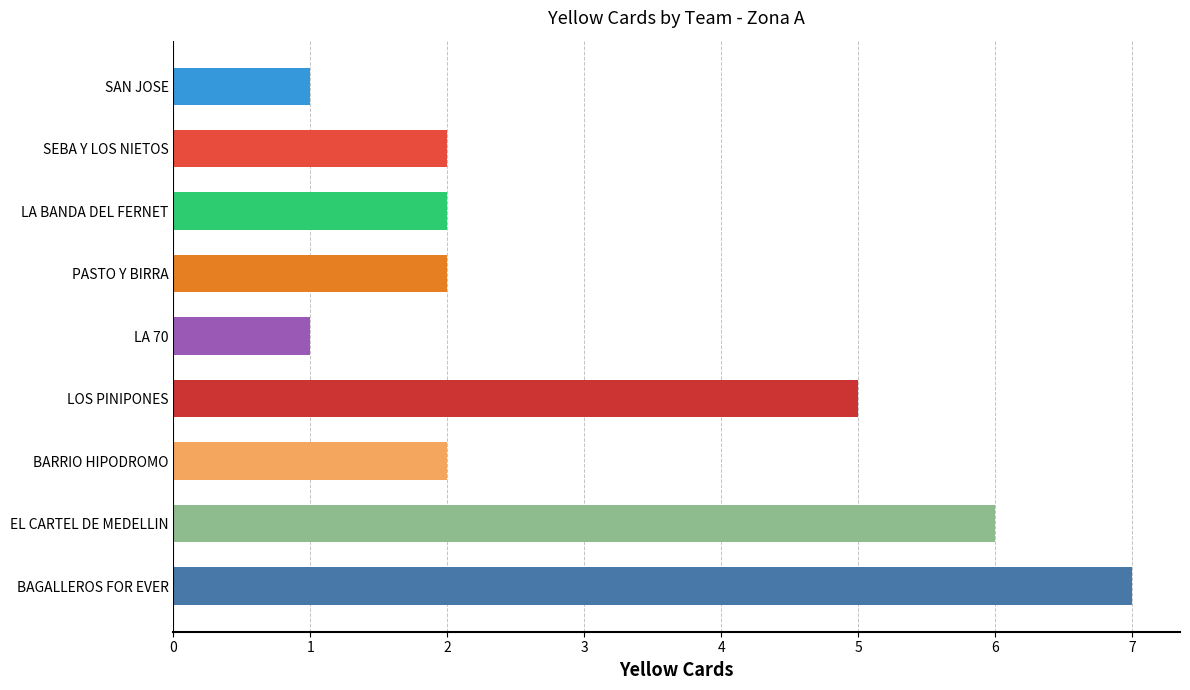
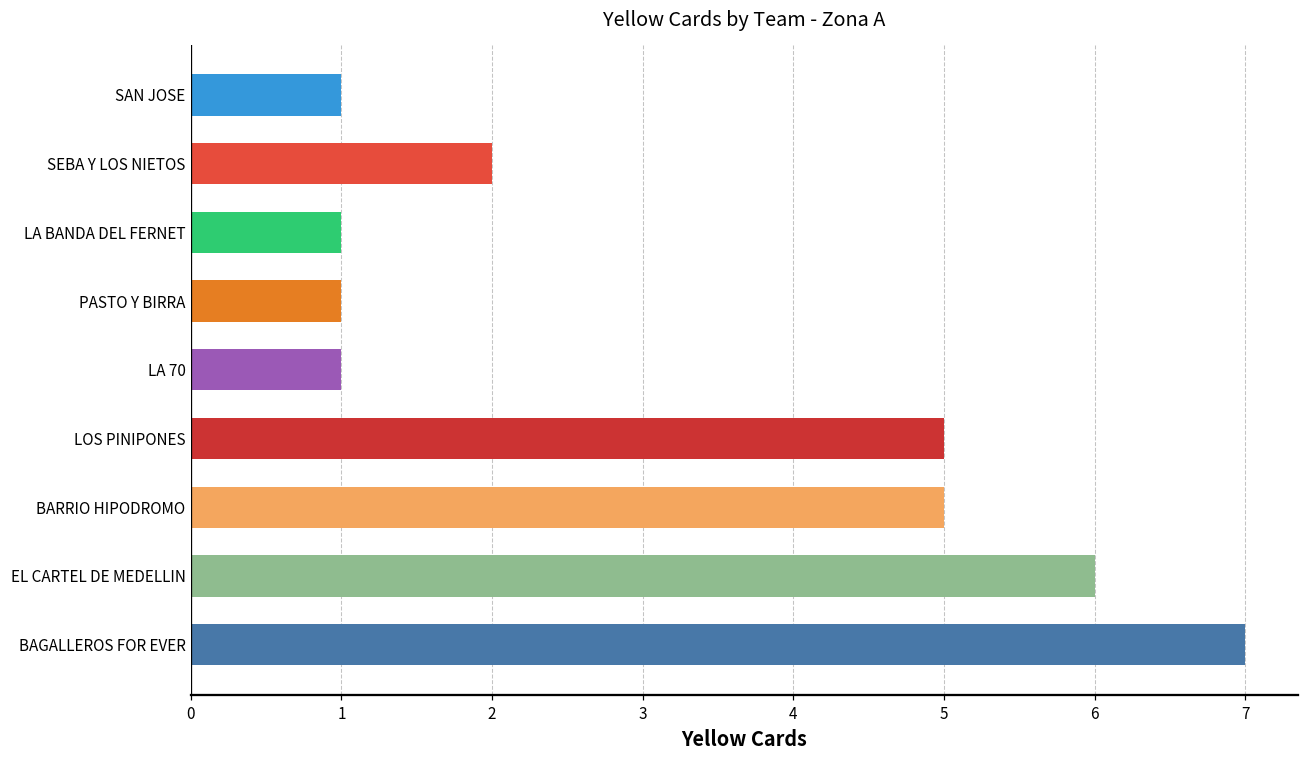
  {
    "SAN JOSE": 1,
    "SEBA Y LOS NIETOS": 2,
-   "LA BANDA DEL FERNET": 2,
-   "PASTO Y BIRRA": 2,
+   "LA BANDA DEL FERNET": 1,
+   "PASTO Y BIRRA": 1,
    "LA 70": 1,
    "LOS PINIPONES": 5,
-   "BARRIO HIPODROMO": 2,
+   "BARRIO HIPODROMO": 5,
    "EL CARTEL DE MEDELLIN": 6,
    "BAGALLEROS FOR EVER": 7
  }
